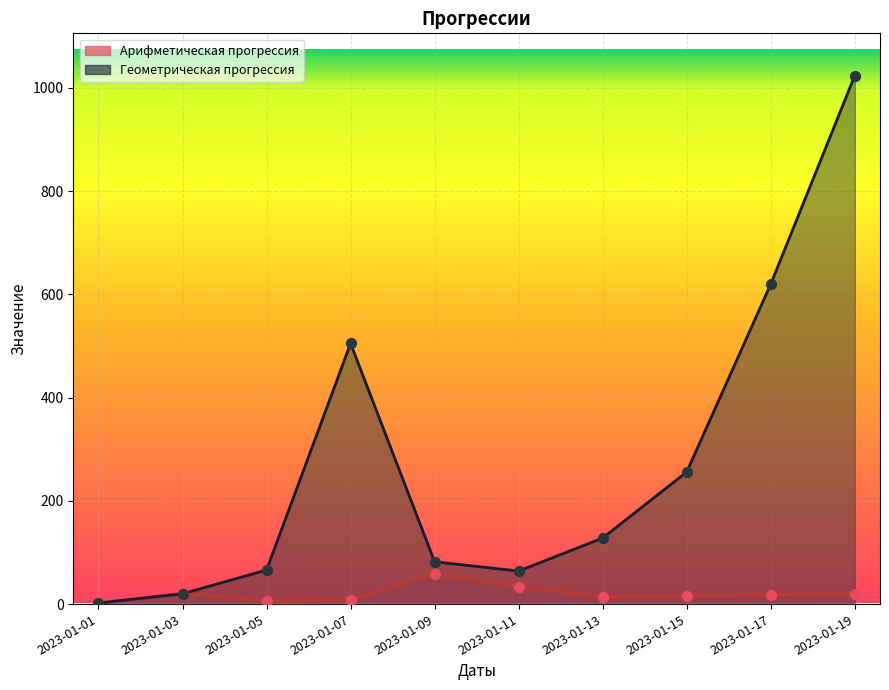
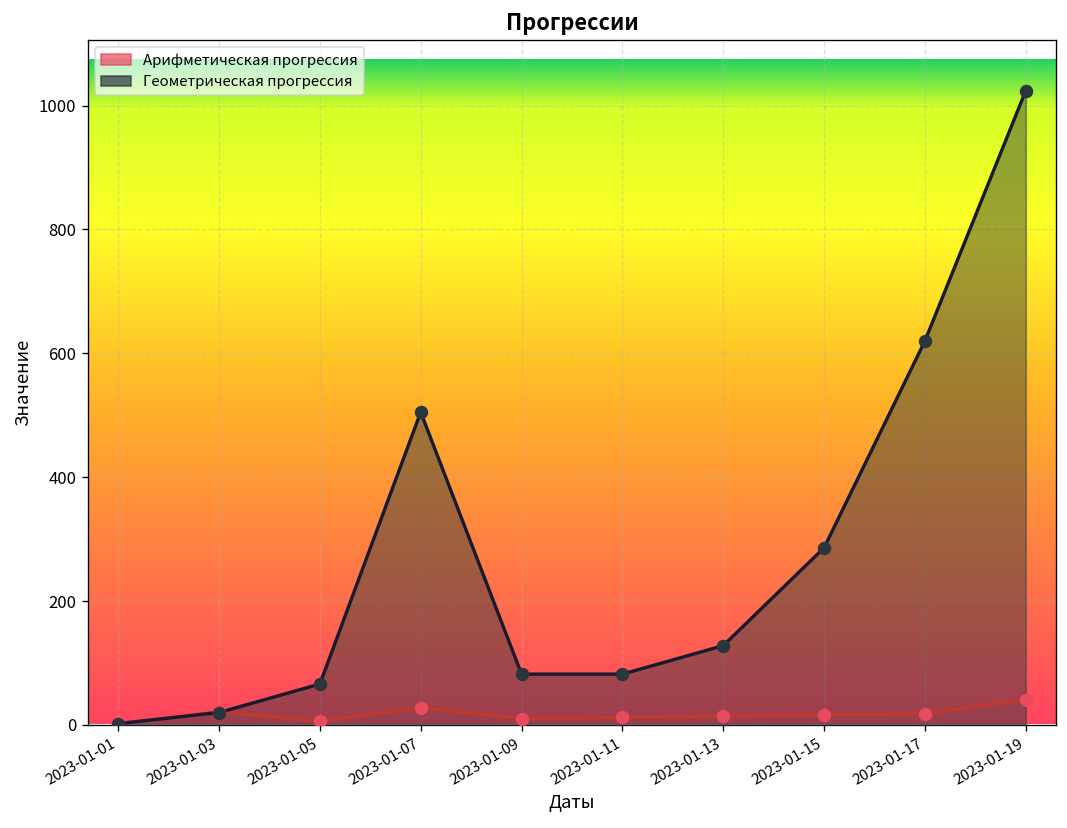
  {
    "Арифметическая прогрессия": {
      "2023-01-05": 10,
-     "2023-01-07": 10,
-     "2023-01-09": 60,
-     "2023-01-11": 30,
+     "2023-01-07": 30,
+     "2023-01-09": 10,
+     "2023-01-11": 10,
      "2023-01-13": 10,
      "2023-01-15": 20,
      "2023-01-17": 20,
-     "2023-01-19": 20
+     "2023-01-19": 40
    },
    "Геометрическая прогрессия": {
      "2023-01-05": 70,
      "2023-01-07": 510,
      "2023-01-09": 80,
-     "2023-01-11": 60,
+     "2023-01-11": 80,
      "2023-01-13": 130,
-     "2023-01-15": 260,
+     "2023-01-15": 290,
      "2023-01-17": 620,
      "2023-01-19": 1020
    }
  }
